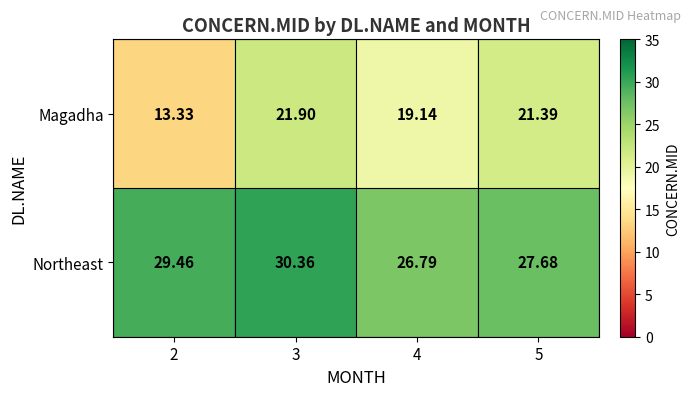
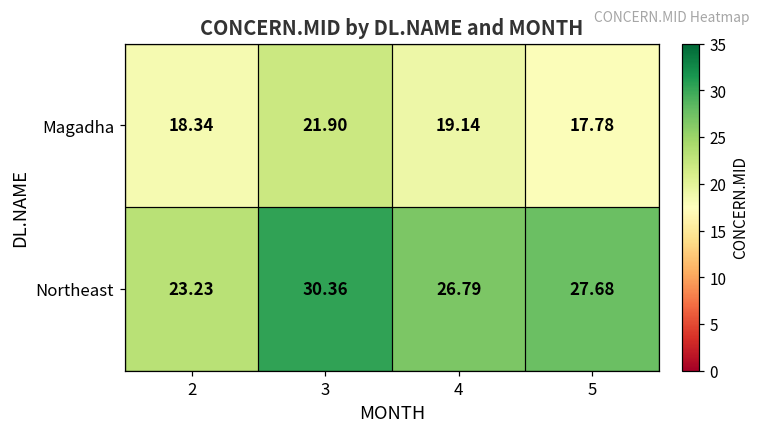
  {
    "Magadha": {
-     "2": 13.33,
+     "2": 18.34,
      "3": 21.90,
      "4": 19.14,
-     "5": 21.39
+     "5": 17.78
    },
    "Northeast": {
-     "2": 29.46,
+     "2": 23.23,
      "3": 30.36,
      "4": 26.79,
      "5": 27.68
    }
  }
